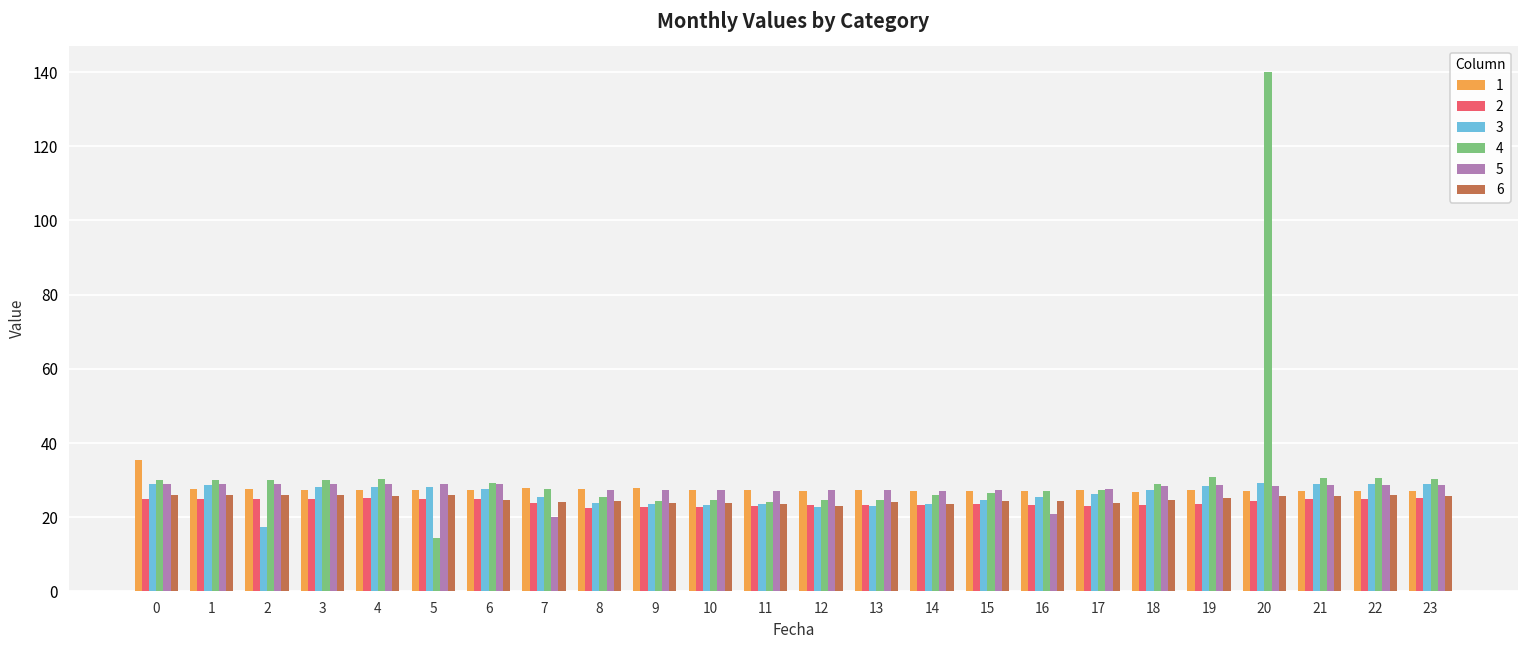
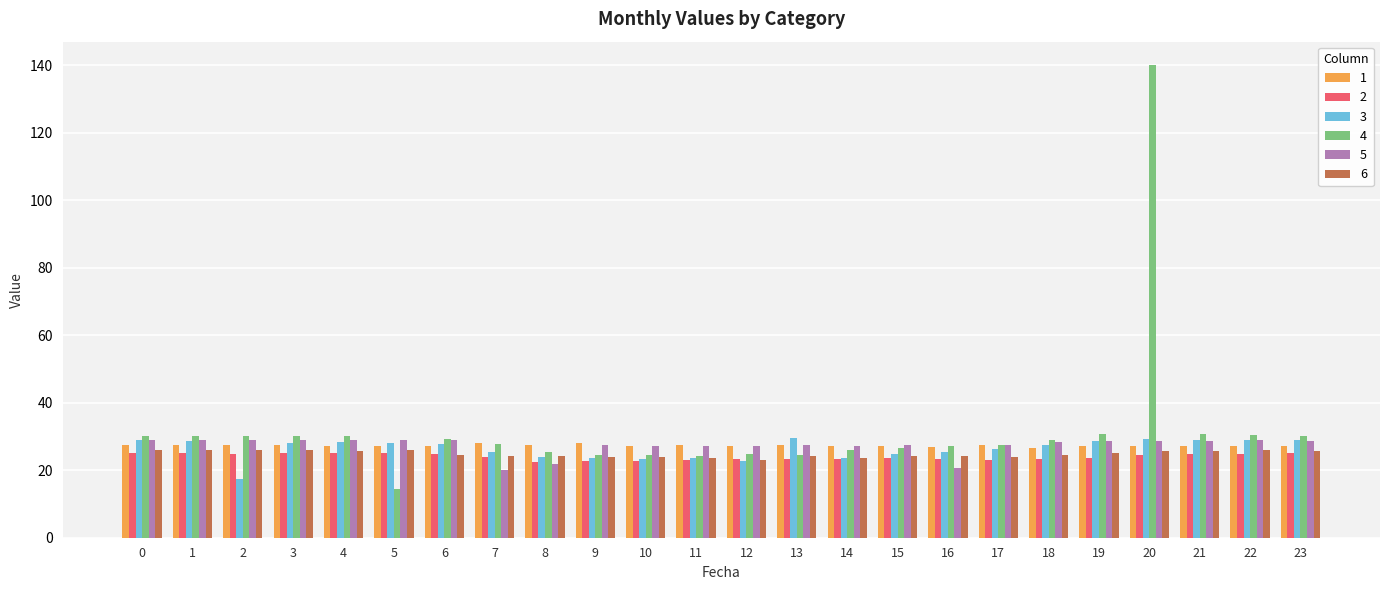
  {
    "1": {
-     "0": 35,
+     "0": 28,
      "1": 28,
      "2": 28,
      "3": 27,
      "4": 27,
      "5": 27,
      "6": 27,
      "7": 28,
      "8": 28,
      "9": 28,
      "10": 27,
      "11": 27,
      "12": 27,
      "13": 27,
      "14": 27,
      "15": 27,
      "16": 27,
      "17": 27,
      "18": 27,
      "19": 27,
      "20": 27,
      "21": 27,
      "22": 27,
      "23": 27
    },
    "3": {
      "0": 29,
      "1": 29,
      "2": 17,
      "3": 28,
      "4": 28,
      "5": 28,
      "6": 28,
      "7": 25,
      "8": 24,
      "9": 24,
      "10": 23,
      "11": 24,
      "12": 23,
-     "13": 23,
+     "13": 30,
      "14": 24,
      "15": 25,
      "16": 25,
      "17": 26,
      "18": 27,
      "19": 29,
      "20": 29,
      "21": 29,
      "22": 29,
      "23": 29
    },
    "4": {
      "0": 30,
      "1": 30,
      "2": 30,
      "3": 30,
      "4": 30,
      "5": 14,
      "6": 29,
      "7": 28,
      "8": 25,
      "9": 25,
      "10": 25,
      "11": 24,
      "12": 25,
      "13": 25,
      "14": 26,
      "15": 27,
      "16": 27,
      "17": 27,
      "18": 29,
      "19": 31,
      "20": 140,
      "21": 31,
      "22": 30,
      "23": 30
    },
    "5": {
      "0": 29,
      "1": 29,
      "2": 29,
      "3": 29,
      "4": 29,
      "5": 29,
      "6": 29,
      "7": 20,
-     "8": 27,
+     "8": 22,
      "9": 27,
      "10": 27,
      "11": 27,
      "12": 27,
      "13": 27,
      "14": 27,
      "15": 27,
      "16": 21,
      "17": 28,
      "18": 28,
      "19": 29,
      "20": 29,
      "21": 29,
      "22": 29,
      "23": 29
    }
  }
